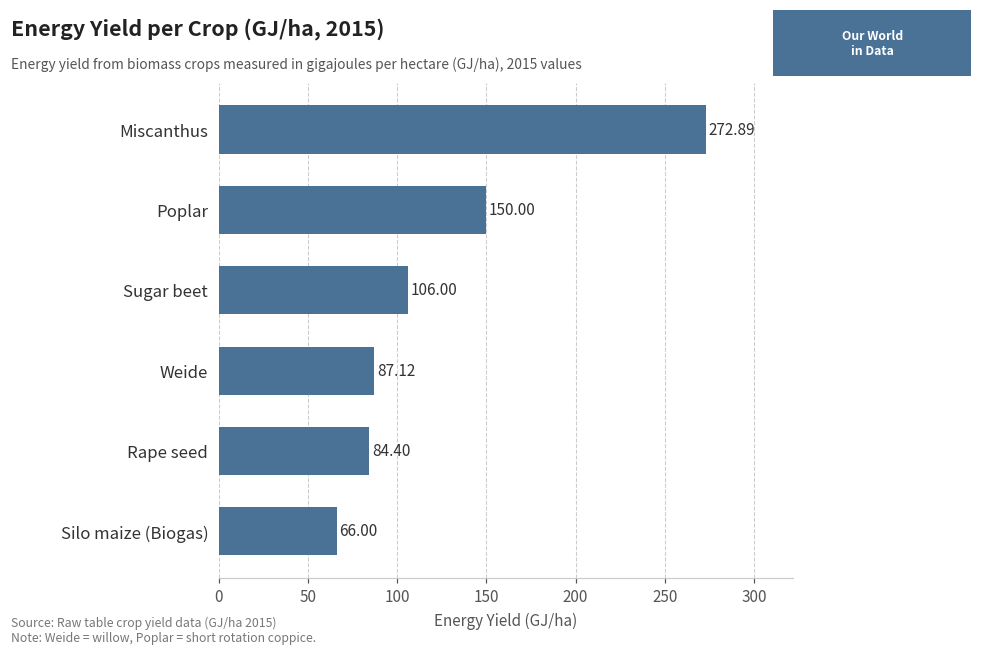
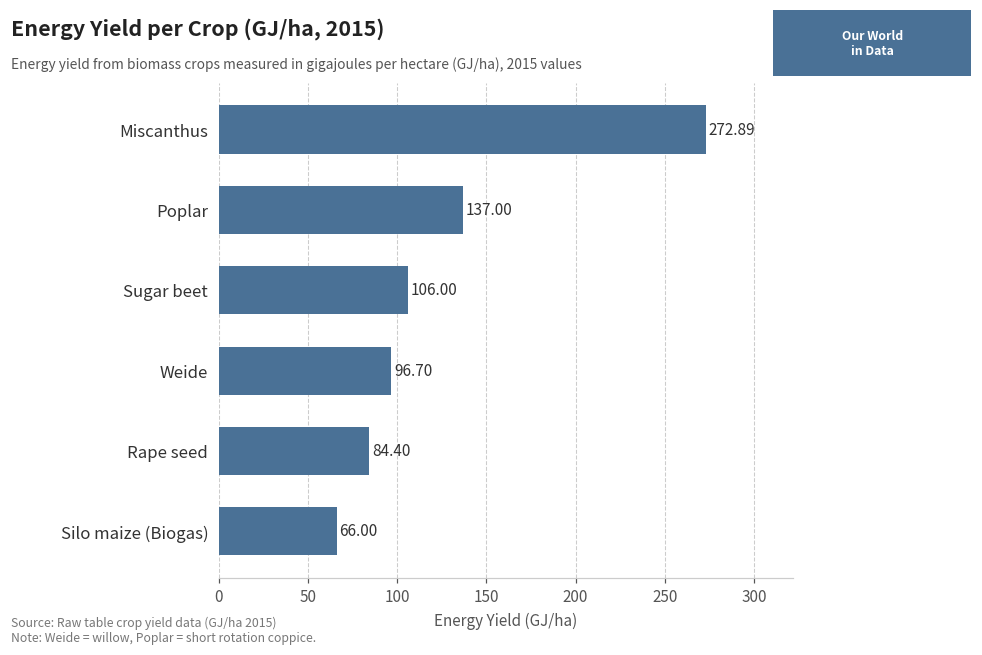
  {
    "Miscanthus": 272.89,
-   "Poplar": 150.00,
+   "Poplar": 137.00,
    "Sugar beet": 106.00,
-   "Weide": 87.12,
+   "Weide": 96.70,
    "Rape seed": 84.40,
    "Silo maize (Biogas)": 66.00
  }
